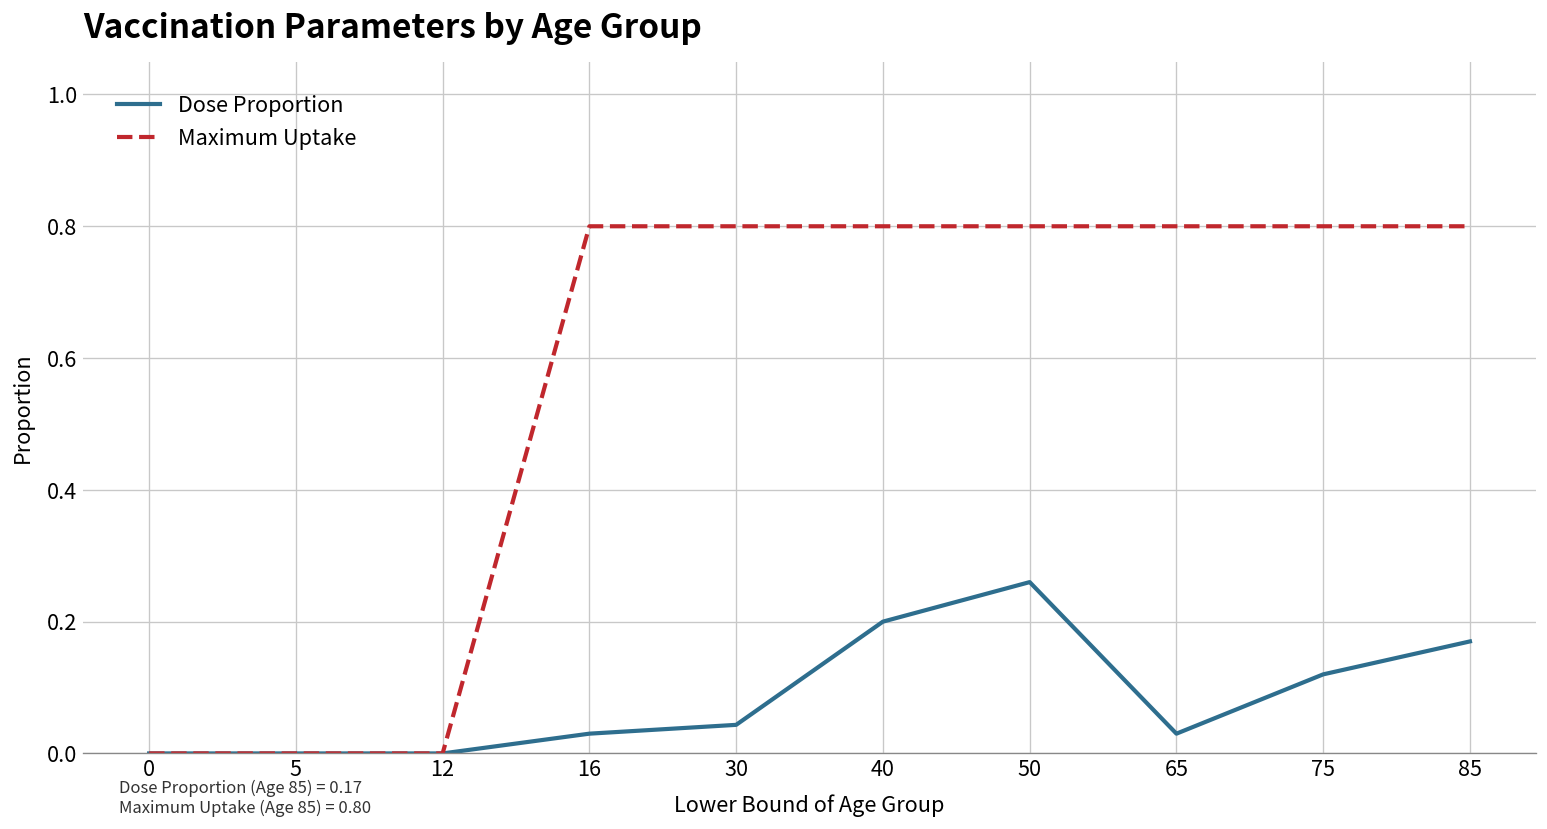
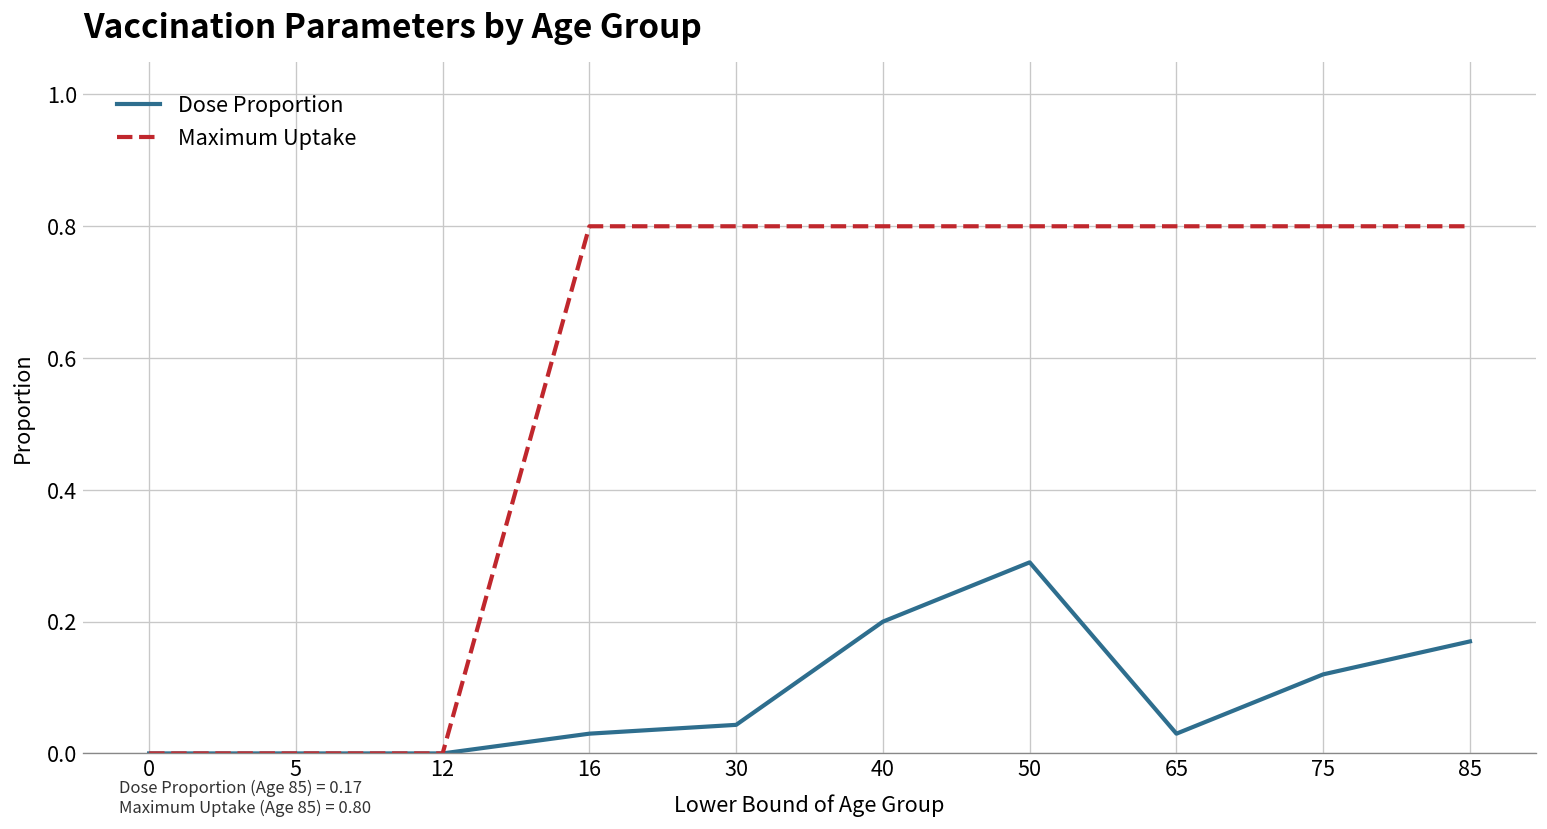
  {
    "Dose Proportion": {
      "16": 0.03,
      "30": 0.04,
      "40": 0.20,
-     "50": 0.26,
+     "50": 0.29,
      "65": 0.03,
      "75": 0.12,
      "85": 0.17
    },
    "Maximum Uptake": {
      "16": 0.80,
      "30": 0.80,
      "40": 0.80,
      "50": 0.80,
      "65": 0.80,
      "75": 0.80,
      "85": 0.80
    }
  }
